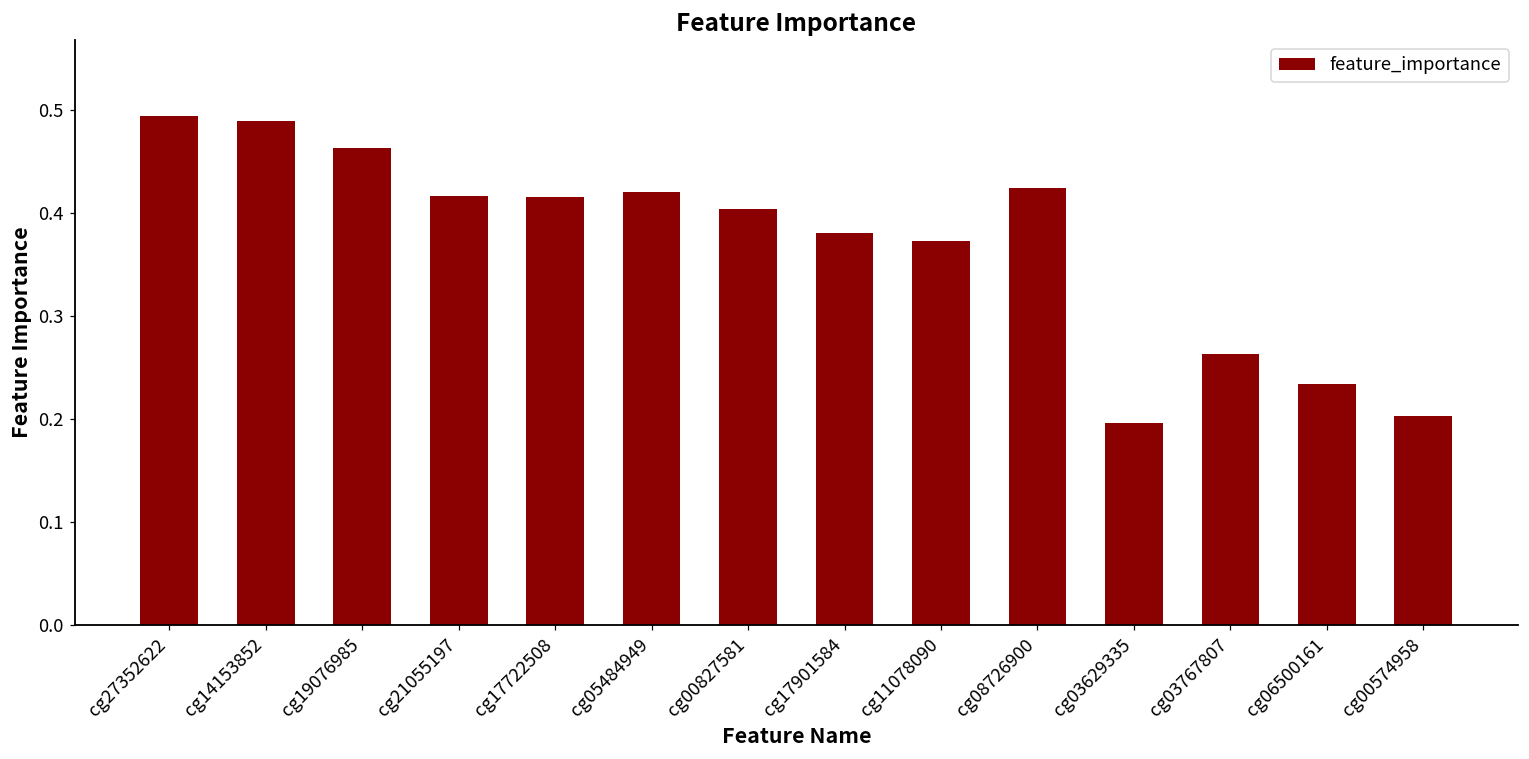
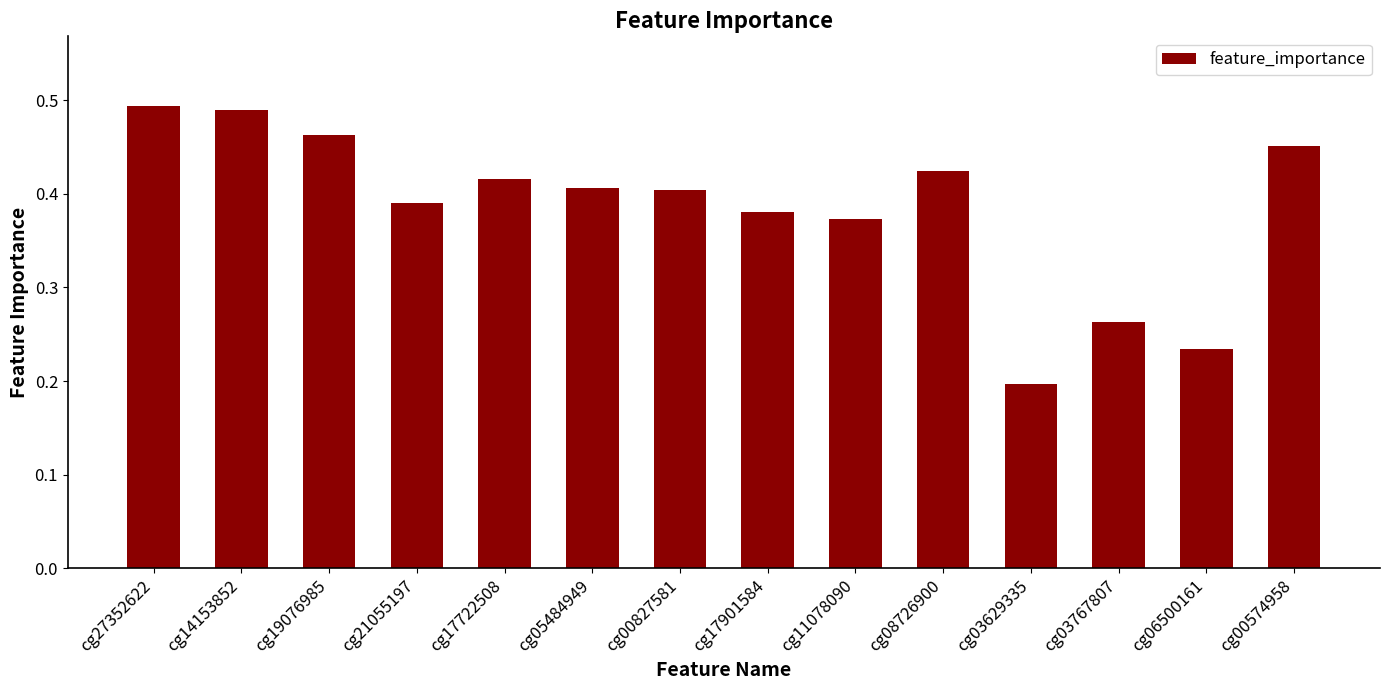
  {
    "cg27352622": 0.49,
    "cg14153852": 0.49,
    "cg19076985": 0.46,
-   "cg21055197": 0.42,
+   "cg21055197": 0.39,
    "cg17722508": 0.42,
-   "cg05484949": 0.42,
+   "cg05484949": 0.41,
    "cg00827581": 0.40,
    "cg17901584": 0.38,
    "cg11078090": 0.37,
    "cg08726900": 0.42,
    "cg03629335": 0.20,
    "cg03767807": 0.26,
    "cg06500161": 0.23,
-   "cg00574958": 0.20
+   "cg00574958": 0.45
  }
